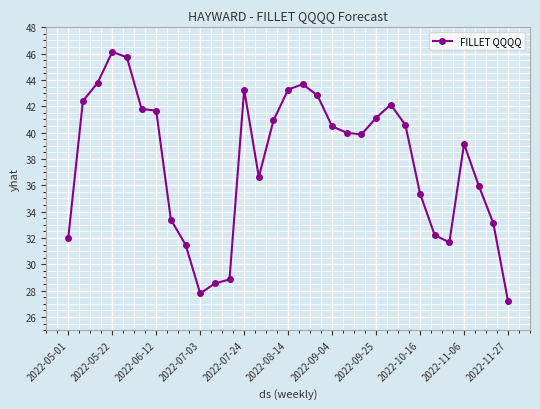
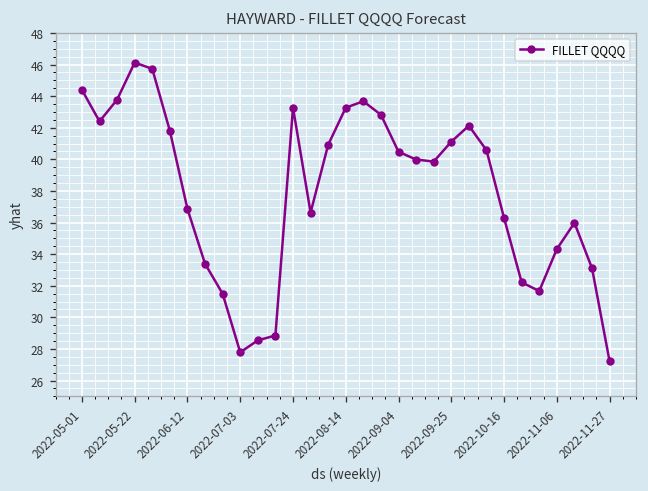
  {
-   "2022-05-01": 32.0,
+   "2022-05-01": 44.4,
    "2022-05-22": 46.1,
-   "2022-06-12": 41.7,
+   "2022-06-12": 36.9,
    "2022-07-03": 27.8,
    "2022-07-24": 43.3,
    "2022-08-14": 43.3,
    "2022-09-04": 40.5,
    "2022-09-25": 41.1,
-   "2022-10-16": 35.4,
-   "2022-11-06": 39.1,
+   "2022-10-16": 36.3,
+   "2022-11-06": 34.3,
    "2022-11-27": 27.2
  }
